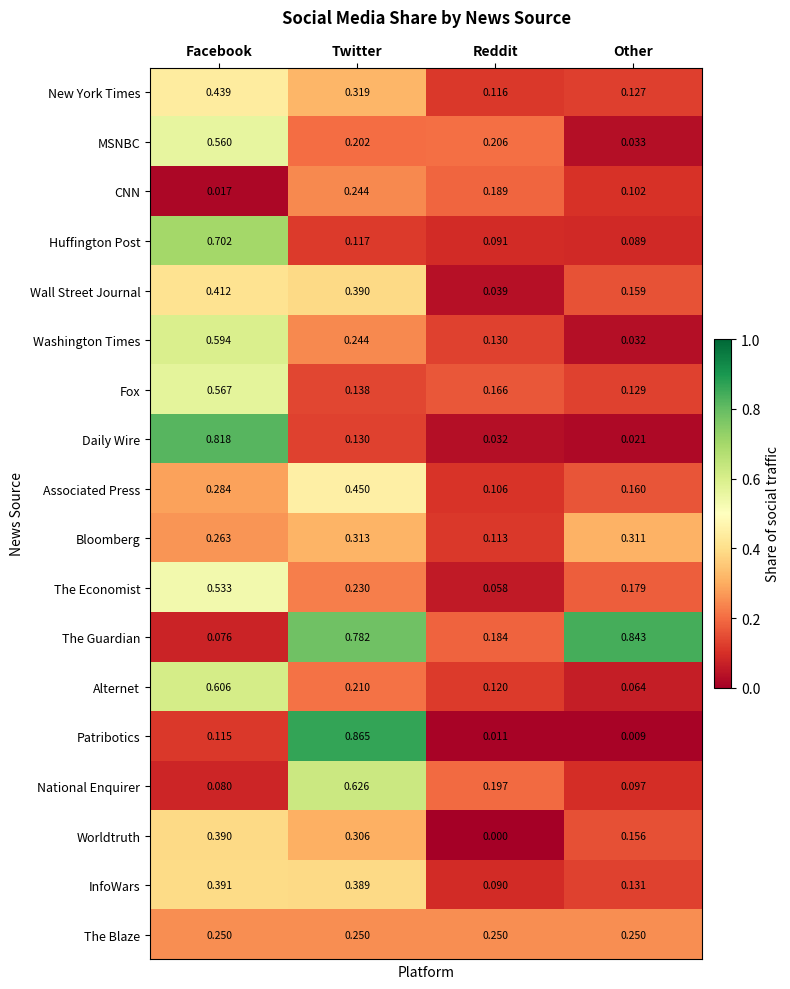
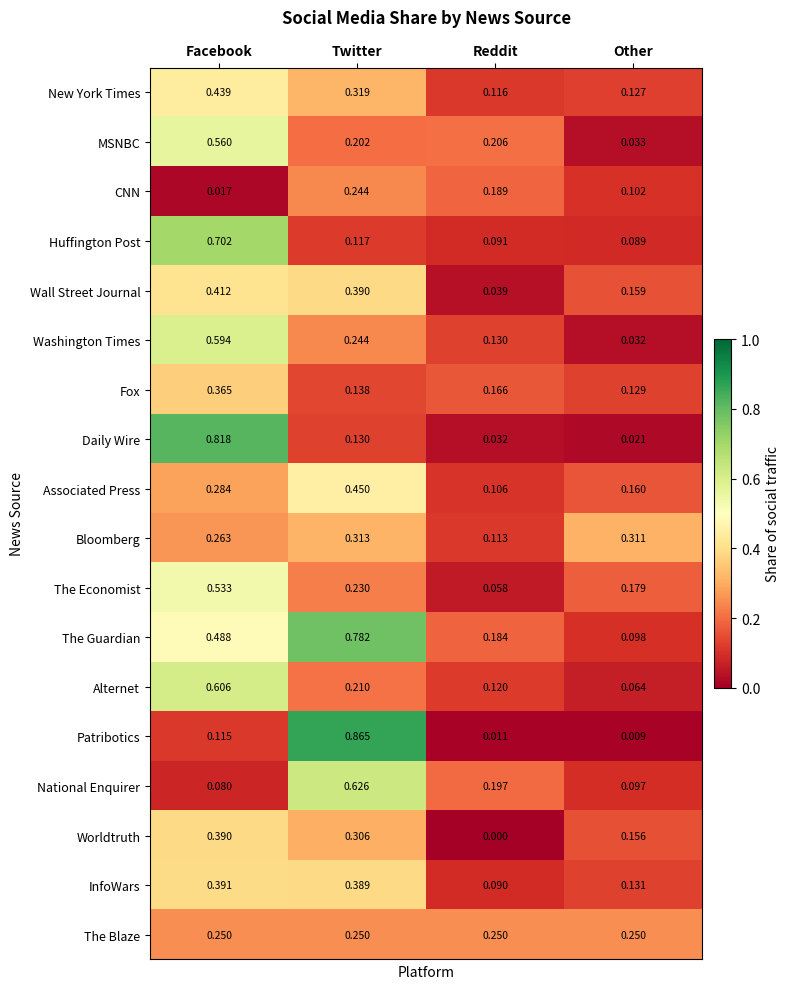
  {
    "New York Times": {
      "Facebook": 0.439,
      "Twitter": 0.319,
      "Reddit": 0.116,
      "Other": 0.127
    },
    "MSNBC": {
      "Facebook": 0.560,
      "Twitter": 0.202,
      "Reddit": 0.206,
      "Other": 0.033
    },
    "CNN": {
      "Facebook": 0.017,
      "Twitter": 0.244,
      "Reddit": 0.189,
      "Other": 0.102
    },
    "Huffington Post": {
      "Facebook": 0.702,
      "Twitter": 0.117,
      "Reddit": 0.091,
      "Other": 0.089
    },
    "Wall Street Journal": {
      "Facebook": 0.412,
      "Twitter": 0.390,
      "Reddit": 0.039,
      "Other": 0.159
    },
    "Washington Times": {
      "Facebook": 0.594,
      "Twitter": 0.244,
      "Reddit": 0.130,
      "Other": 0.032
    },
    "Fox": {
-     "Facebook": 0.567,
+     "Facebook": 0.365,
      "Twitter": 0.138,
      "Reddit": 0.166,
      "Other": 0.129
    },
    "Daily Wire": {
      "Facebook": 0.818,
      "Twitter": 0.130,
      "Reddit": 0.032,
      "Other": 0.021
    },
    "Associated Press": {
      "Facebook": 0.284,
      "Twitter": 0.450,
      "Reddit": 0.106,
      "Other": 0.160
    },
    "Bloomberg": {
      "Facebook": 0.263,
      "Twitter": 0.313,
      "Reddit": 0.113,
      "Other": 0.311
    },
    "The Economist": {
      "Facebook": 0.533,
      "Twitter": 0.230,
      "Reddit": 0.058,
      "Other": 0.179
    },
    "The Guardian": {
-     "Facebook": 0.076,
+     "Facebook": 0.488,
      "Twitter": 0.782,
      "Reddit": 0.184,
-     "Other": 0.843
+     "Other": 0.098
    },
    "Alternet": {
      "Facebook": 0.606,
      "Twitter": 0.210,
      "Reddit": 0.120,
      "Other": 0.064
    },
    "Patribotics": {
      "Facebook": 0.115,
      "Twitter": 0.865,
      "Reddit": 0.011,
      "Other": 0.009
    },
    "National Enquirer": {
      "Facebook": 0.080,
      "Twitter": 0.626,
      "Reddit": 0.197,
      "Other": 0.097
    },
    "Worldtruth": {
      "Facebook": 0.390,
      "Twitter": 0.306,
      "Reddit": 0.000,
      "Other": 0.156
    },
    "InfoWars": {
      "Facebook": 0.391,
      "Twitter": 0.389,
      "Reddit": 0.090,
      "Other": 0.131
    },
    "The Blaze": {
      "Facebook": 0.250,
      "Twitter": 0.250,
      "Reddit": 0.250,
      "Other": 0.250
    }
  }
